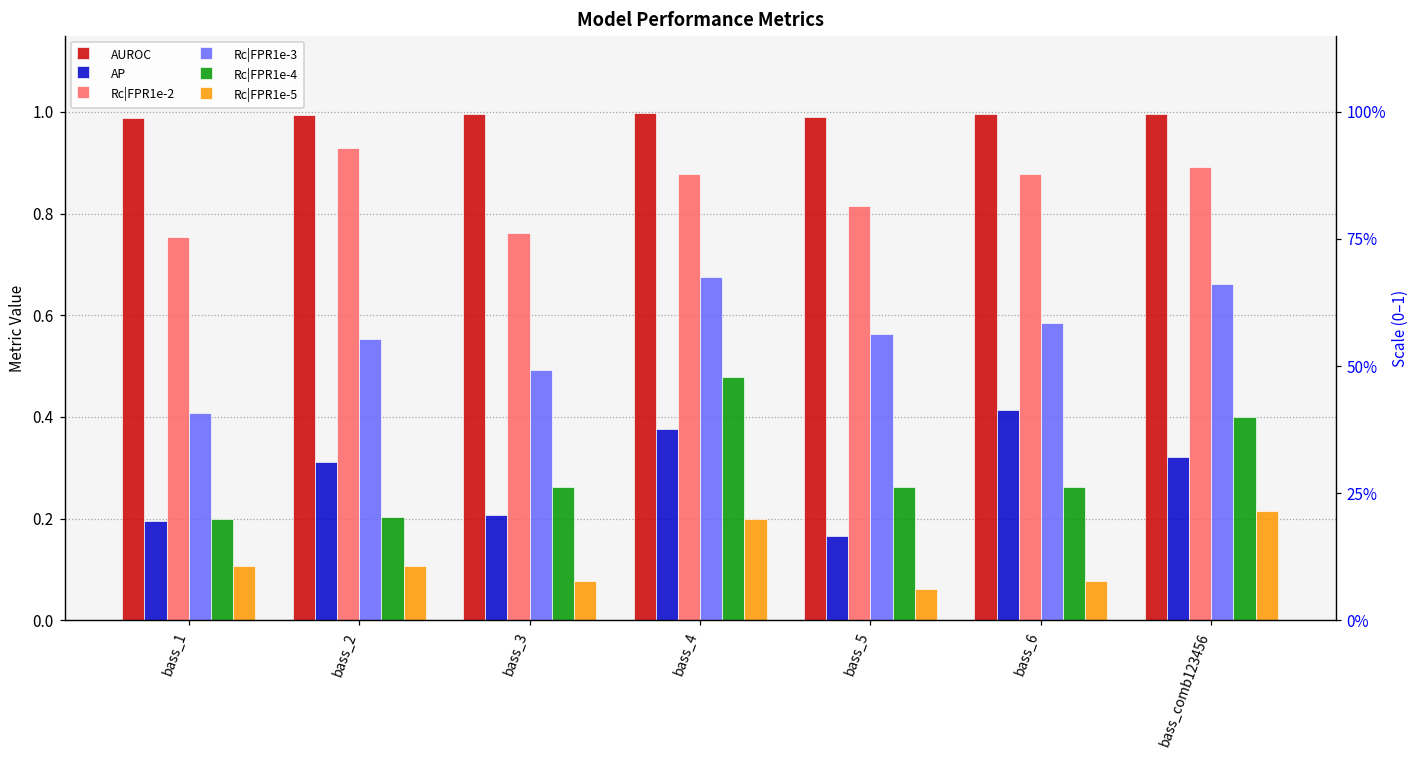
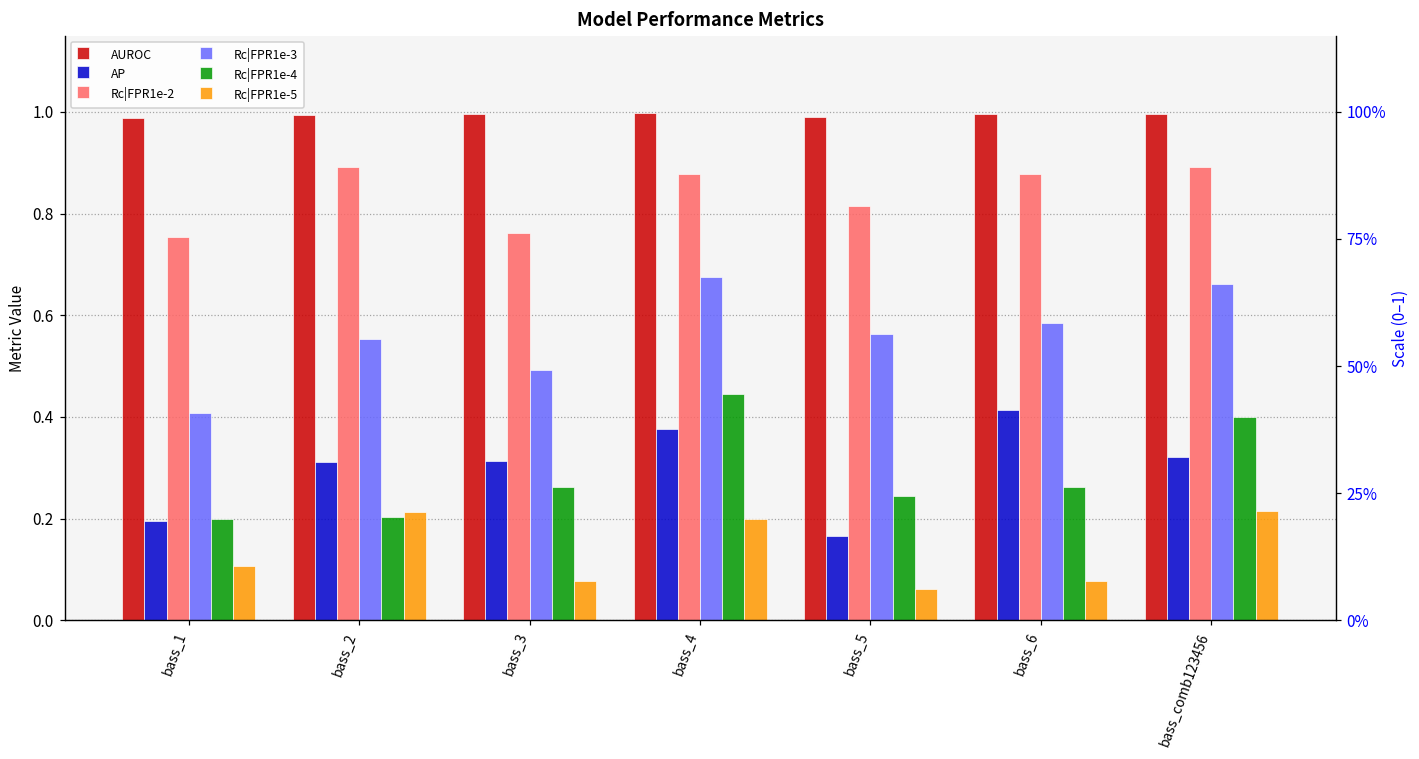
  {
    "AUROC": {
      "bass_1": 0.99,
      "bass_2": 0.99,
      "bass_3": 0.99,
      "bass_4": 1.00,
      "bass_5": 0.99,
      "bass_6": 1.00,
      "bass_comb123456": 1.00
    },
    "AP": {
      "bass_1": 0.20,
      "bass_2": 0.31,
-     "bass_3": 0.21,
+     "bass_3": 0.31,
      "bass_4": 0.38,
      "bass_5": 0.17,
      "bass_6": 0.41,
      "bass_comb123456": 0.32
    },
    "Rc|FPR1e-2": {
      "bass_1": 0.75,
-     "bass_2": 0.93,
+     "bass_2": 0.89,
      "bass_3": 0.76,
      "bass_4": 0.88,
      "bass_5": 0.82,
      "bass_6": 0.88,
      "bass_comb123456": 0.89
    },
    "Rc|FPR1e-3": {
      "bass_1": 0.41,
      "bass_2": 0.55,
      "bass_3": 0.49,
      "bass_4": 0.68,
      "bass_5": 0.56,
      "bass_6": 0.58,
      "bass_comb123456": 0.66
    },
    "Rc|FPR1e-4": {
      "bass_1": 0.20,
      "bass_2": 0.20,
      "bass_3": 0.26,
-     "bass_4": 0.48,
-     "bass_5": 0.26,
+     "bass_4": 0.45,
+     "bass_5": 0.24,
      "bass_6": 0.26,
      "bass_comb123456": 0.40
    },
    "Rc|FPR1e-5": {
      "bass_1": 0.11,
-     "bass_2": 0.11,
+     "bass_2": 0.21,
      "bass_3": 0.08,
      "bass_4": 0.20,
      "bass_5": 0.06,
      "bass_6": 0.08,
      "bass_comb123456": 0.22
    }
  }
